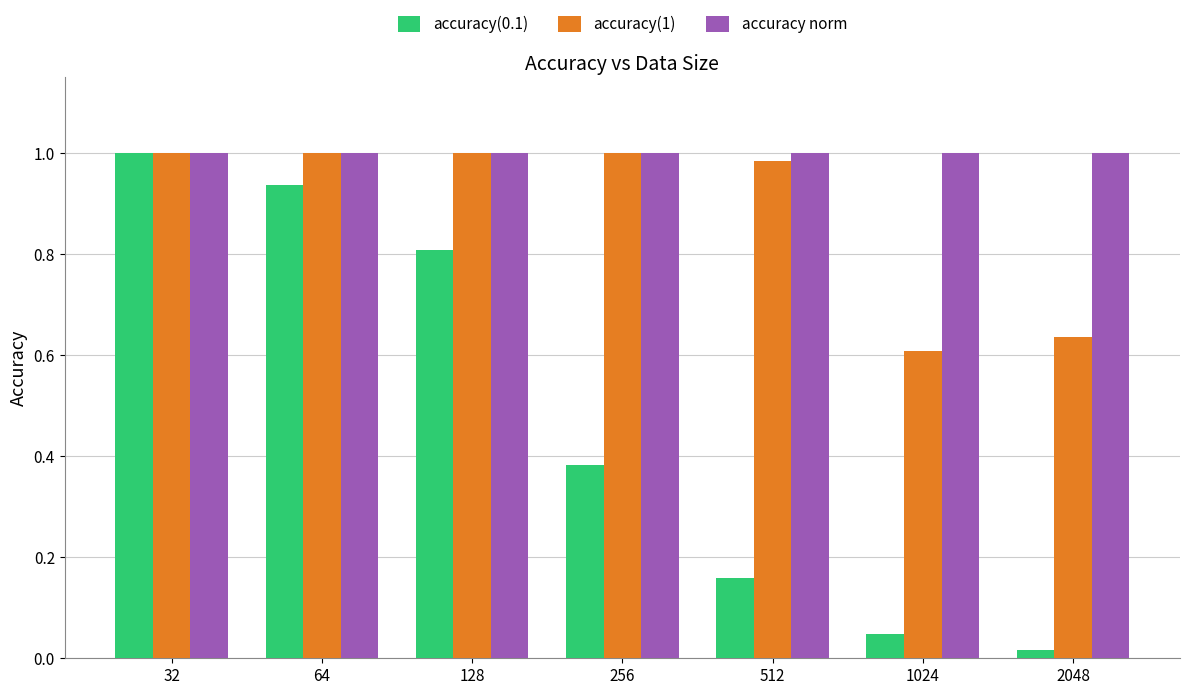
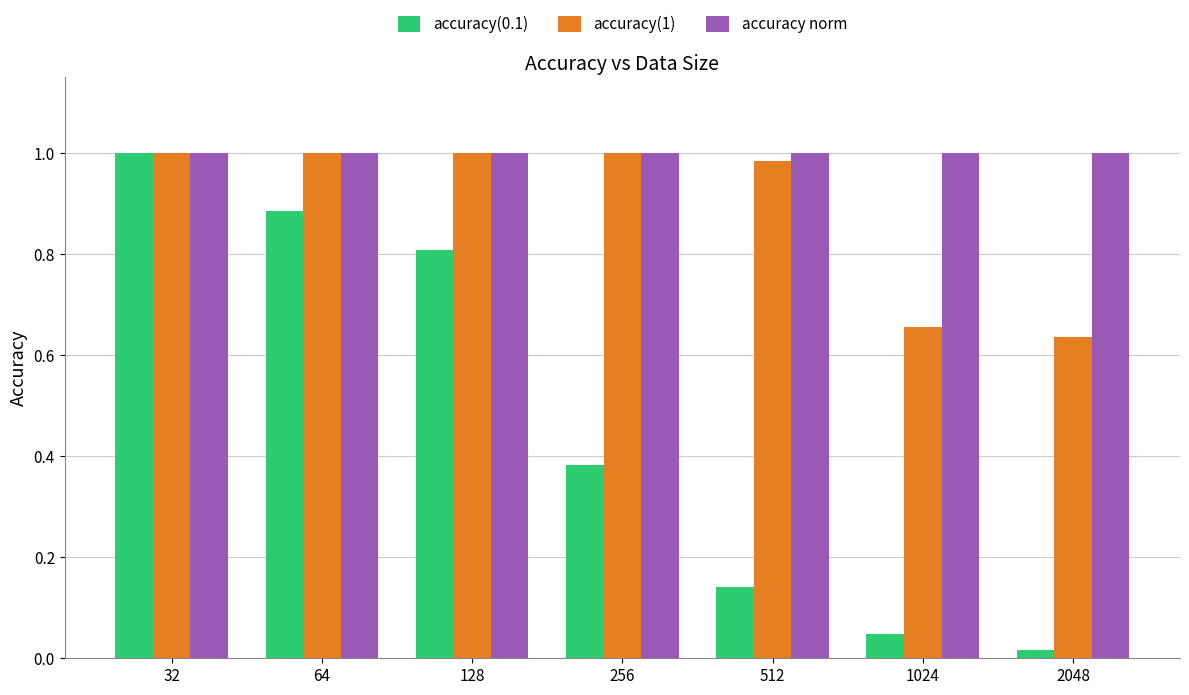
  {
    "accuracy(0.1)": {
      "32": 1.00,
-     "64": 0.94,
+     "64": 0.89,
      "128": 0.81,
      "256": 0.38,
-     "512": 0.16,
+     "512": 0.14,
      "1024": 0.05,
      "2048": 0.02
    },
    "accuracy(1)": {
      "32": 1.00,
      "64": 1.00,
      "128": 1.00,
      "256": 1.00,
      "512": 0.98,
-     "1024": 0.61,
+     "1024": 0.66,
      "2048": 0.64
    },
    "accuracy norm": {
      "32": 1.00,
      "64": 1.00,
      "128": 1.00,
      "256": 1.00,
      "512": 1.00,
      "1024": 1.00,
      "2048": 1.00
    }
  }
